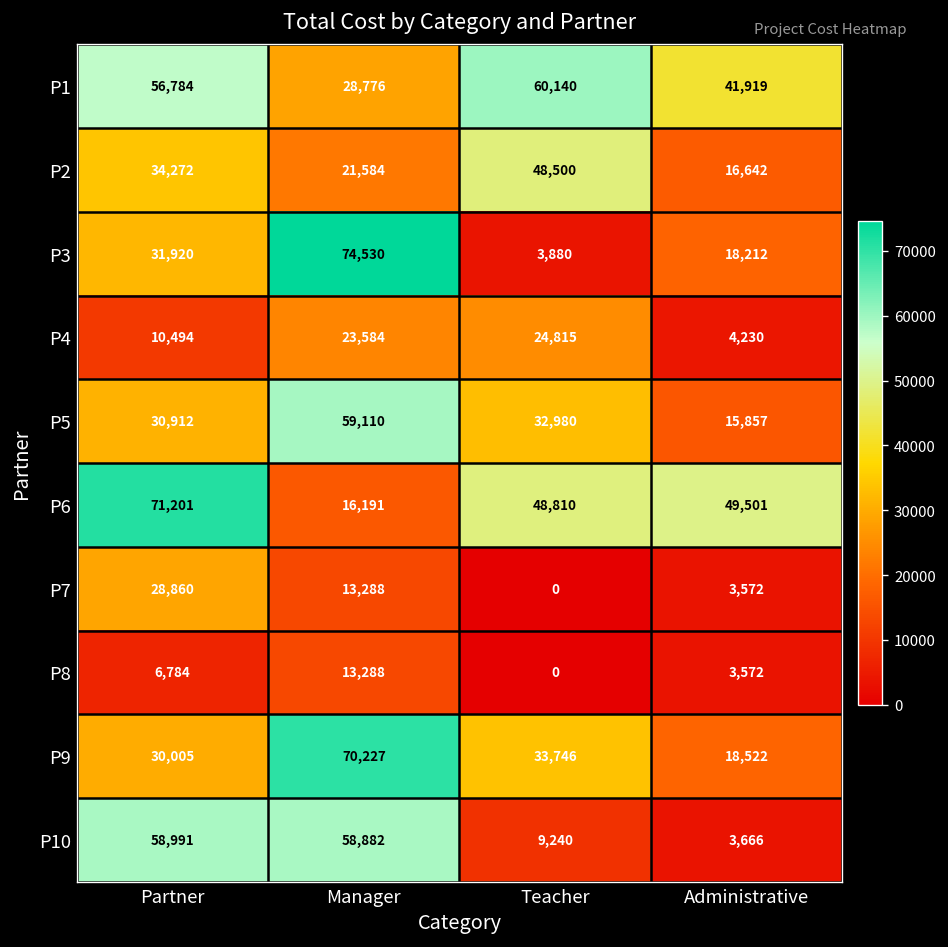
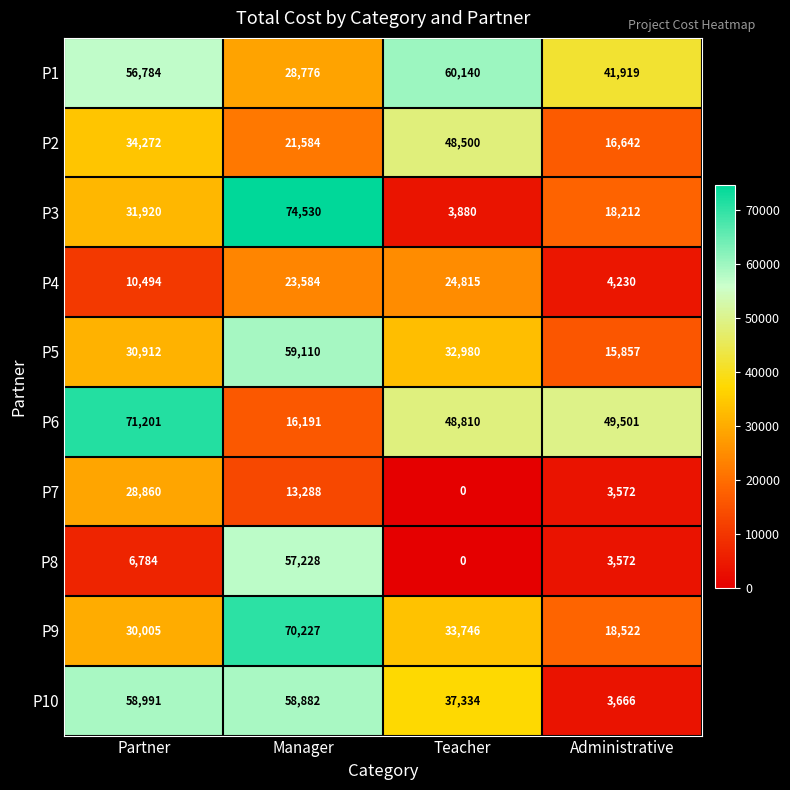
  {
    "P1": {
      "Partner": "56,784",
      "Manager": "28,776",
      "Teacher": "60,140",
      "Administrative": "41,919"
    },
    "P2": {
      "Partner": "34,272",
      "Manager": "21,584",
      "Teacher": "48,500",
      "Administrative": "16,642"
    },
    "P3": {
      "Partner": "31,920",
      "Manager": "74,530",
      "Teacher": "3,880",
      "Administrative": "18,212"
    },
    "P4": {
      "Partner": "10,494",
      "Manager": "23,584",
      "Teacher": "24,815",
      "Administrative": "4,230"
    },
    "P5": {
      "Partner": "30,912",
      "Manager": "59,110",
      "Teacher": "32,980",
      "Administrative": "15,857"
    },
    "P6": {
      "Partner": "71,201",
      "Manager": "16,191",
      "Teacher": "48,810",
      "Administrative": "49,501"
    },
    "P7": {
      "Partner": "28,860",
      "Manager": "13,288",
      "Teacher": "0",
      "Administrative": "3,572"
    },
    "P8": {
      "Partner": "6,784",
-     "Manager": "13,288",
+     "Manager": "57,228",
      "Teacher": "0",
      "Administrative": "3,572"
    },
    "P9": {
      "Partner": "30,005",
      "Manager": "70,227",
      "Teacher": "33,746",
      "Administrative": "18,522"
    },
    "P10": {
      "Partner": "58,991",
      "Manager": "58,882",
-     "Teacher": "9,240",
+     "Teacher": "37,334",
      "Administrative": "3,666"
    }
  }
